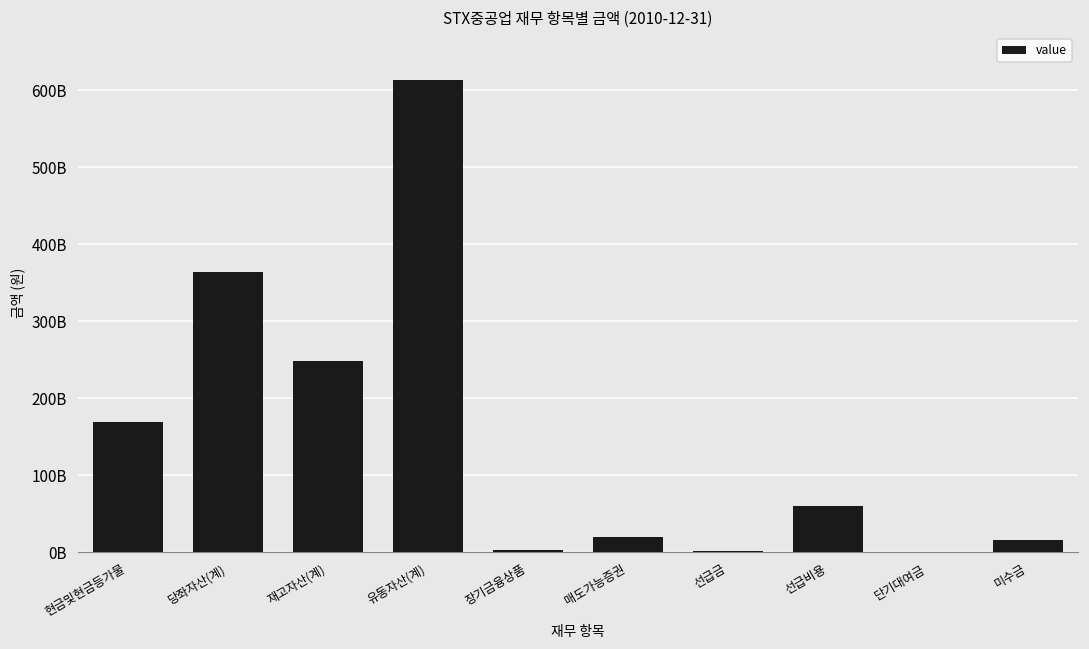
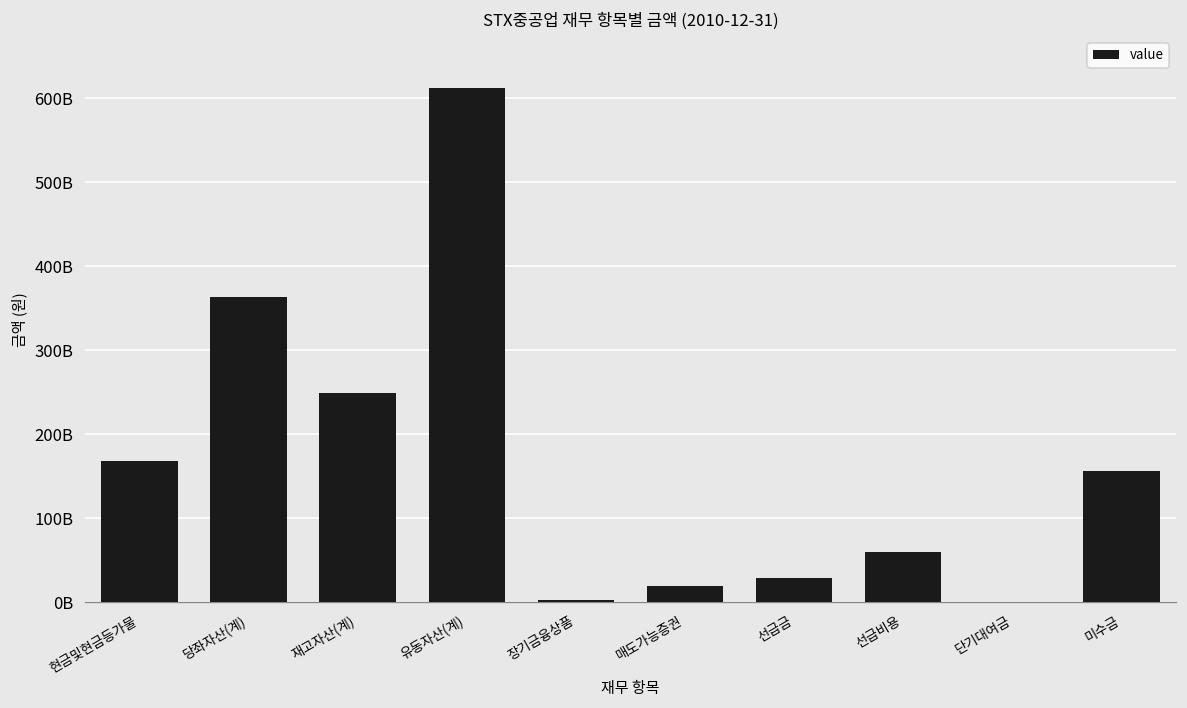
  {
    "현금및현금등가물": 170000000000,
    "당좌자산(계)": 360000000000,
    "재고자산(계)": 250000000000,
    "유동자산(계)": 610000000000,
    "매도가능증권": 20000000000,
-   "선급금": 0,
+   "선급금": 30000000000,
    "선급비용": 60000000000,
-   "미수금": 20000000000
+   "미수금": 160000000000
  }
